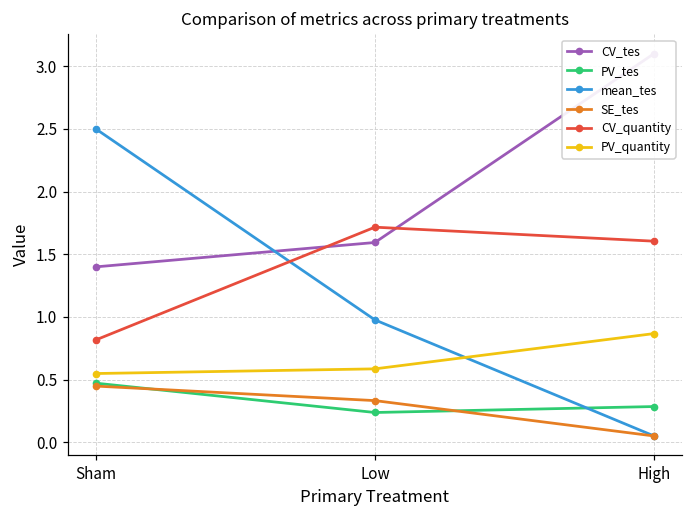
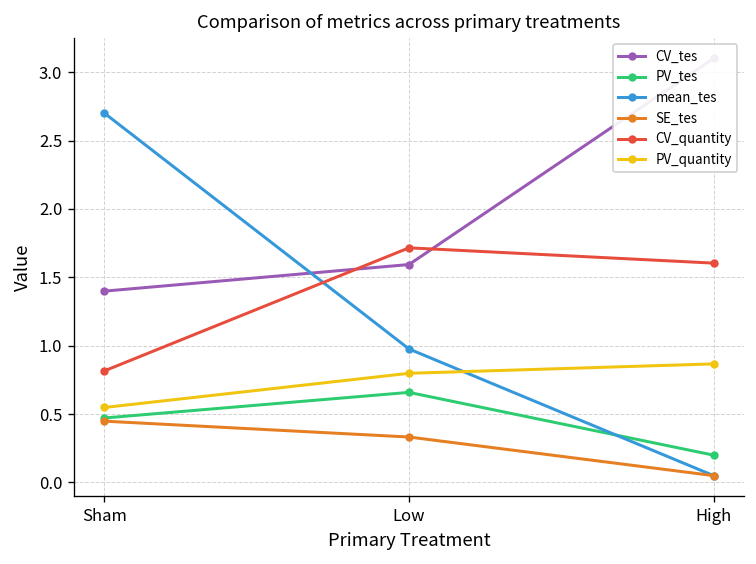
  {
    "CV_tes": {
      "Sham": 1.40,
      "Low": 1.59
    },
    "PV_tes": {
      "Sham": 0.47,
-     "Low": 0.24,
-     "High": 0.28
+     "Low": 0.66,
+     "High": 0.20
    },
    "mean_tes": {
-     "Sham": 2.5,
+     "Sham": 2.7,
      "Low": 0.98
    },
    "PV_quantity": {
      "Sham": 0.55,
-     "Low": 0.59,
+     "Low": 0.80,
      "High": 0.87
    }
  }
